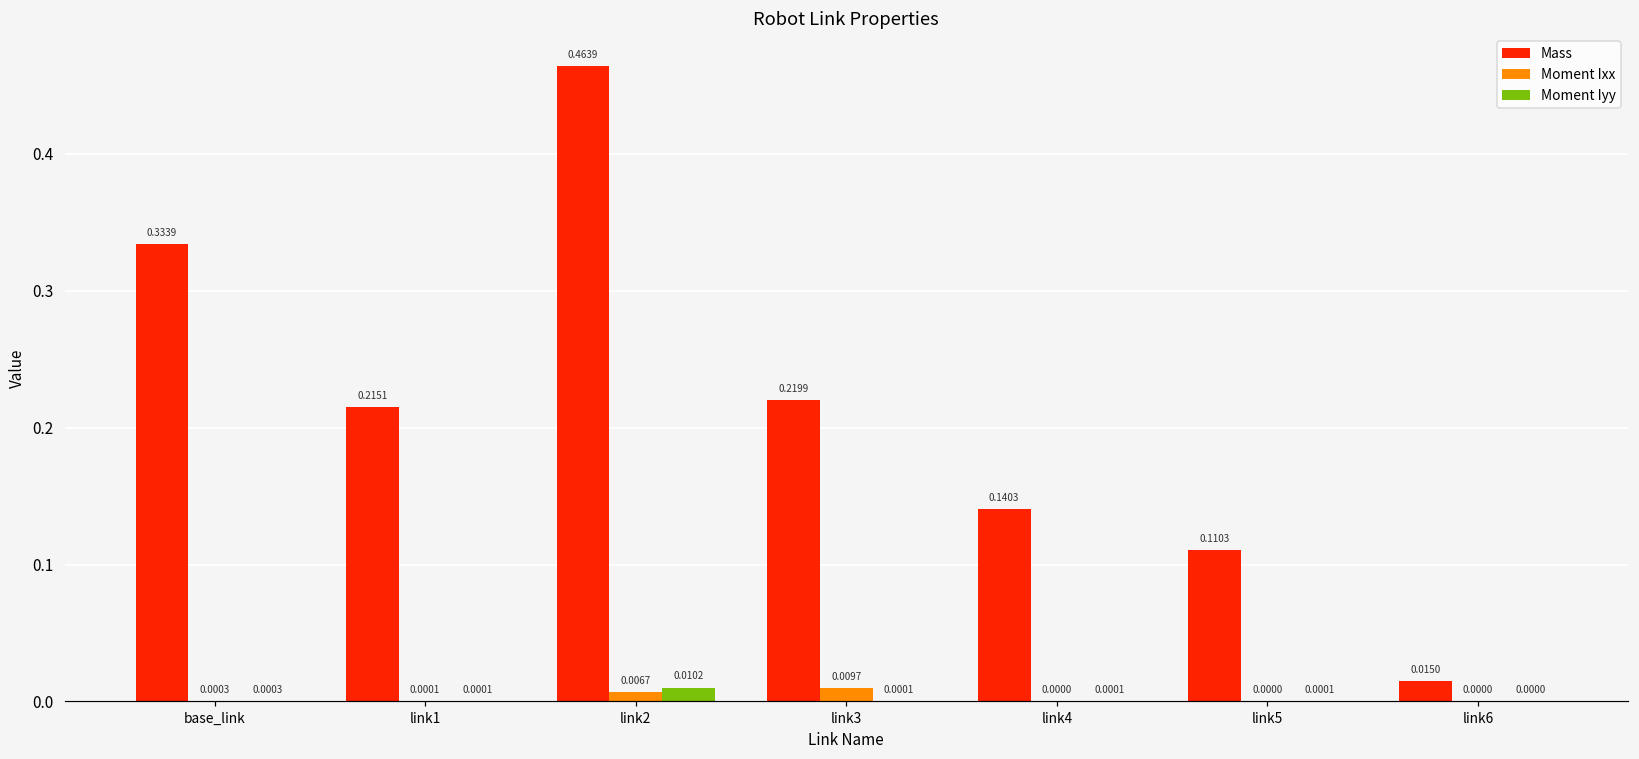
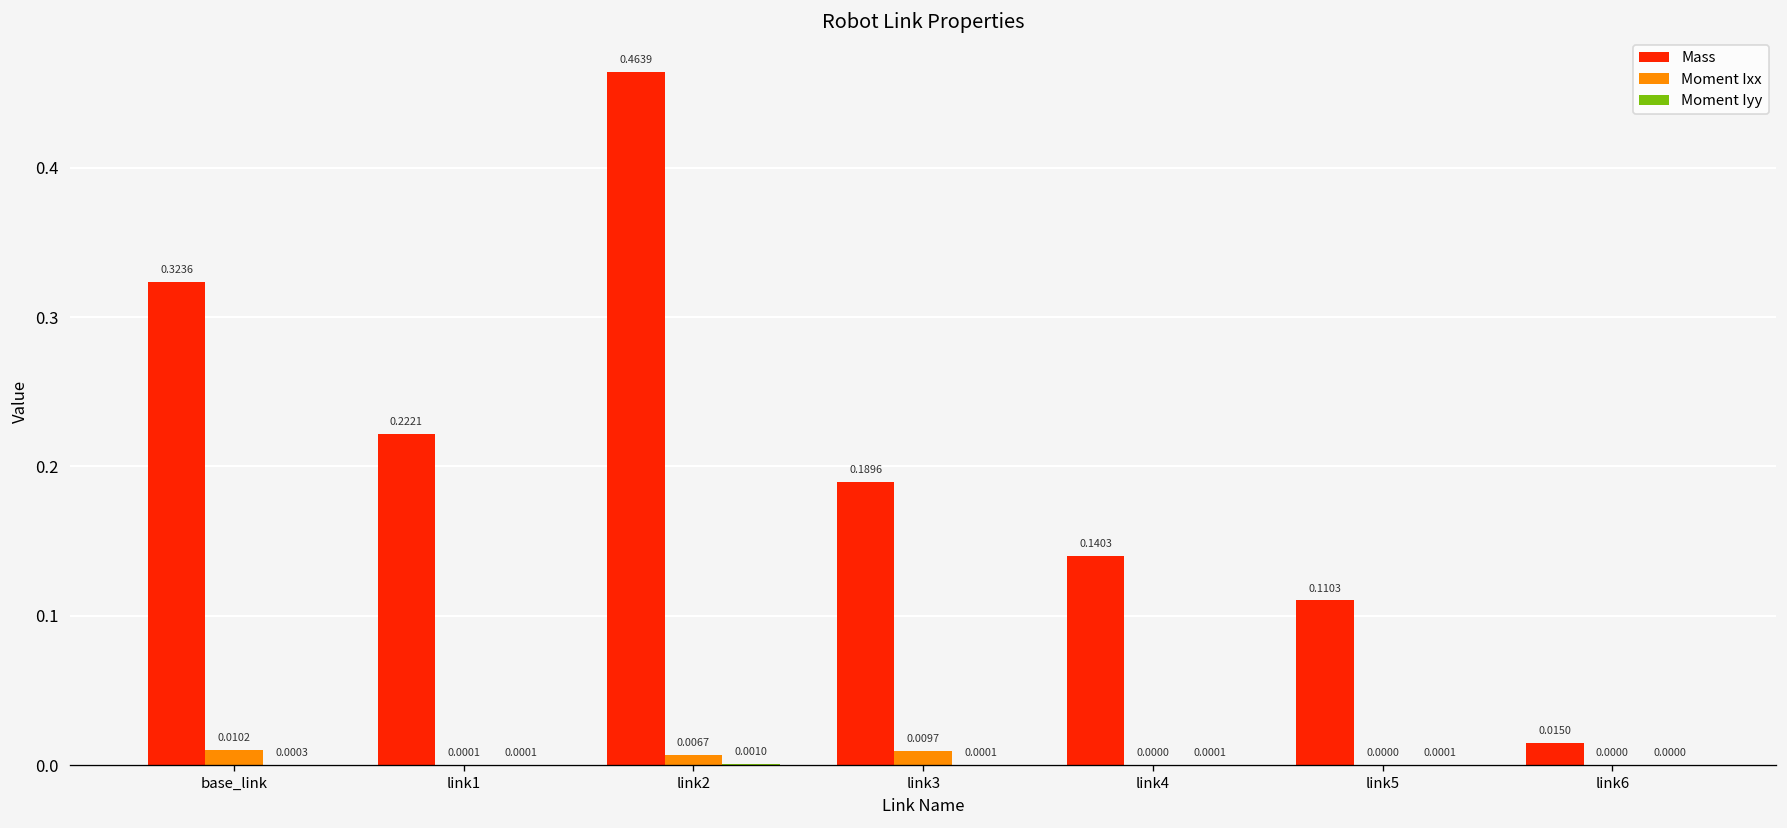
  {
    "Mass": {
-     "base_link": 0.3339,
-     "link1": 0.2151,
+     "base_link": 0.3236,
+     "link1": 0.2221,
      "link2": 0.4639,
-     "link3": 0.2199,
+     "link3": 0.1896,
      "link4": 0.1403,
      "link5": 0.1103,
      "link6": 0.0150
    },
    "Moment Ixx": {
-     "base_link": 0.0003,
+     "base_link": 0.0102,
      "link1": 0.0001,
      "link2": 0.0067,
      "link3": 0.0097,
      "link4": 0.0000,
      "link5": 0.0000,
      "link6": 0.0000
    },
    "Moment Iyy": {
      "base_link": 0.0003,
      "link1": 0.0001,
-     "link2": 0.0102,
+     "link2": 0.0010,
      "link3": 0.0001,
      "link4": 0.0001,
      "link5": 0.0001,
      "link6": 0.0000
    }
  }
